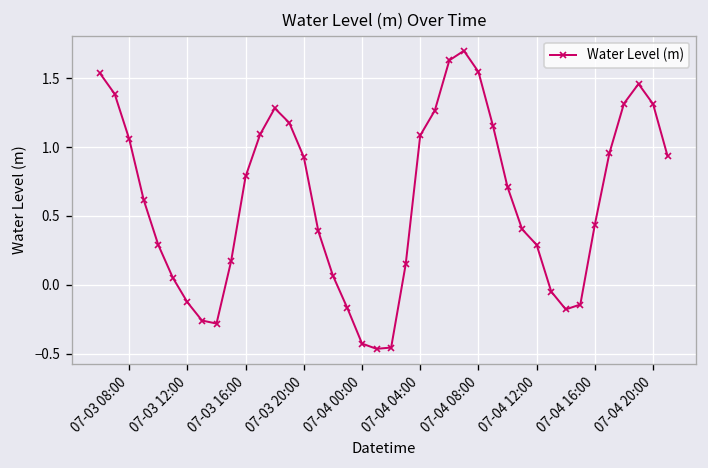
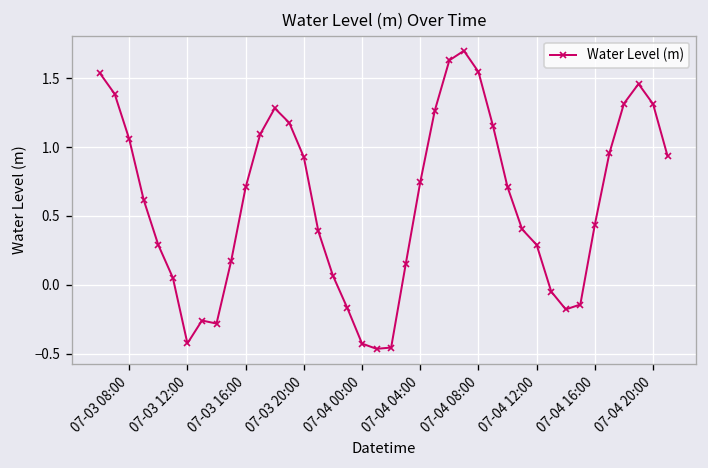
  {
    "07-03 08:00": 1.06,
-   "07-03 12:00": -0.13,
-   "07-03 16:00": 0.79,
+   "07-03 12:00": -0.43,
+   "07-03 16:00": 0.71,
    "07-03 20:00": 0.93,
    "07-04 00:00": -0.43,
-   "07-04 04:00": 1.08,
+   "07-04 04:00": 0.74,
    "07-04 08:00": 1.55,
    "07-04 12:00": 0.29,
    "07-04 16:00": 0.44,
    "07-04 20:00": 1.31
  }
